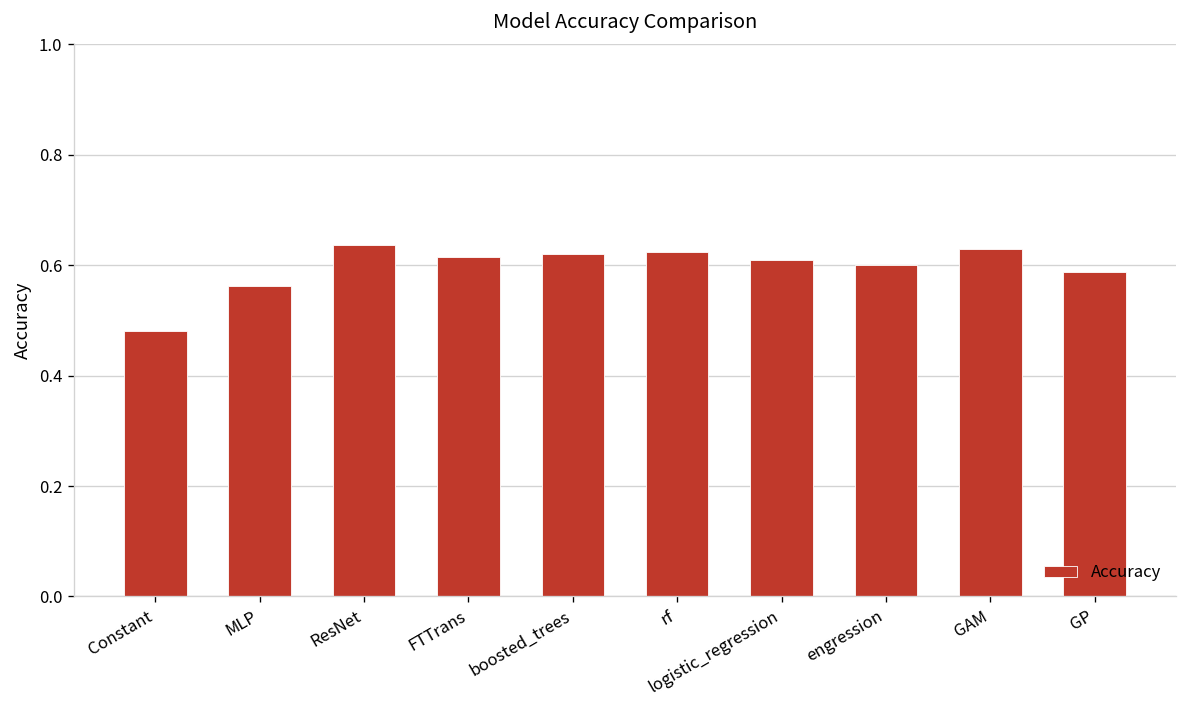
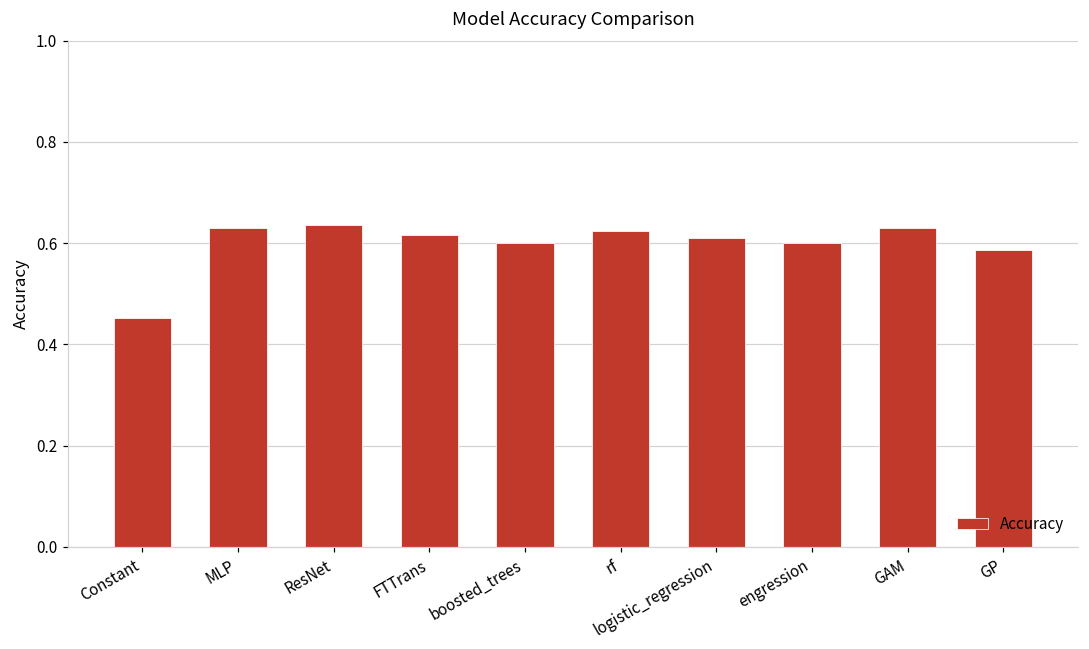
  {
-   "Constant": 0.48,
-   "MLP": 0.56,
+   "Constant": 0.45,
+   "MLP": 0.63,
    "ResNet": 0.64,
    "FTTrans": 0.62,
-   "boosted_trees": 0.62,
+   "boosted_trees": 0.60,
    "rf": 0.62,
    "logistic_regression": 0.61,
    "engression": 0.60,
    "GAM": 0.63,
    "GP": 0.59
  }
